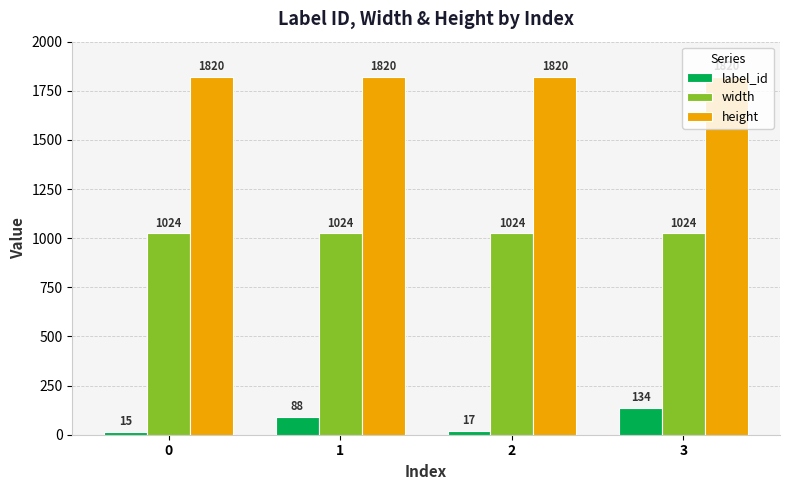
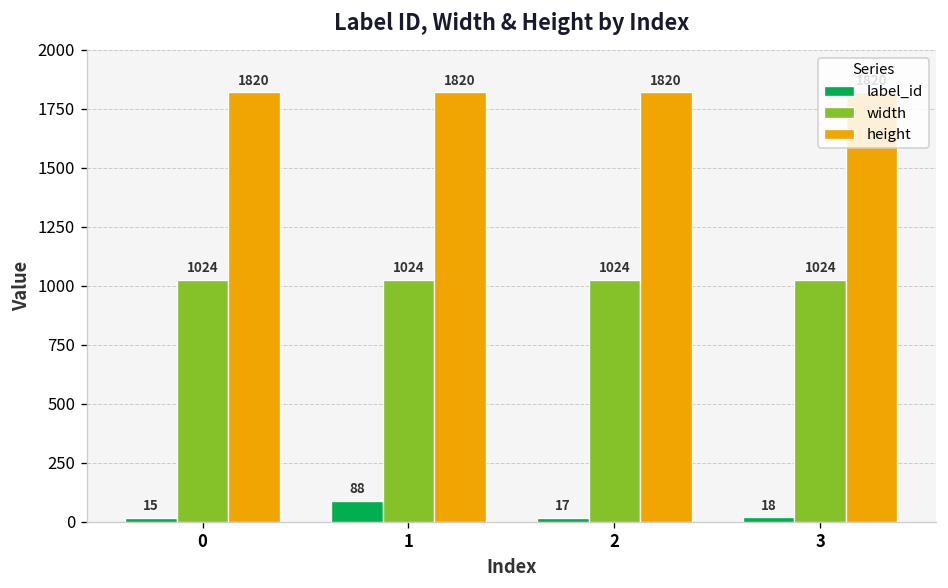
  {
    "label_id": {
      "0": 15,
      "1": 88,
      "2": 17,
-     "3": 134
+     "3": 18
    },
    "width": {
      "0": 1024,
      "1": 1024,
      "2": 1024,
      "3": 1024
    },
    "height": {
      "0": 1820,
      "1": 1820,
      "2": 1820
    }
  }
